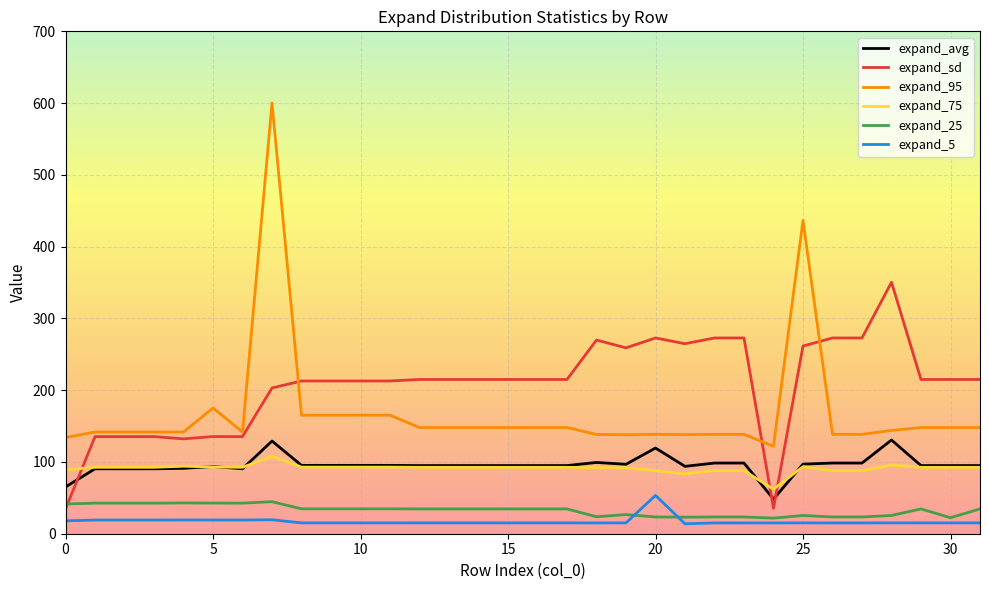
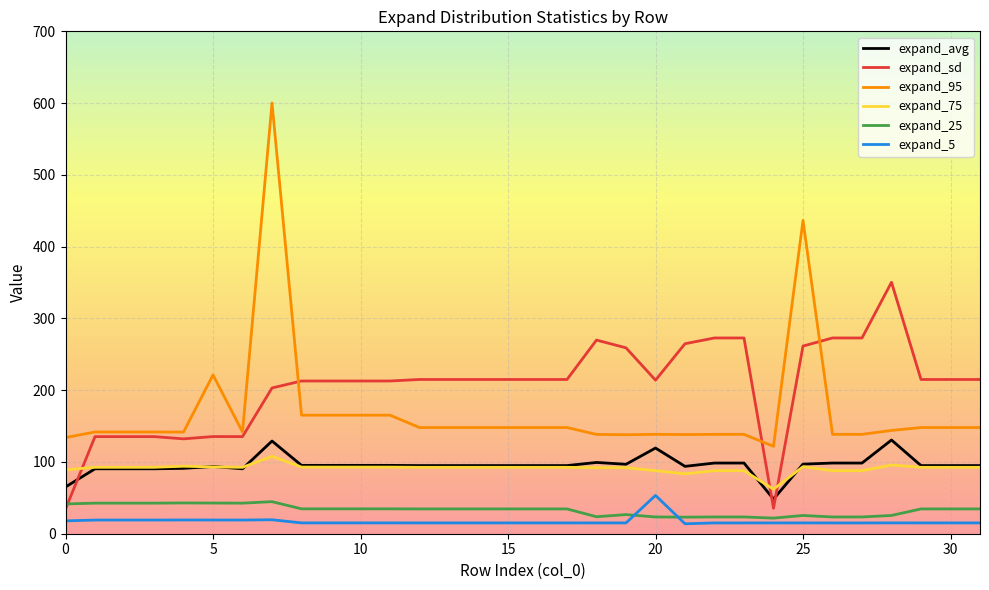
  {
    "expand_avg": {
      "0": 70,
      "20": 120,
      "25": 100
    },
    "expand_sd": {
      "0": 30,
      "5": 140,
      "10": 210,
      "15": 210,
-     "20": 270,
+     "20": 210,
      "25": 260,
      "30": 210
    },
    "expand_95": {
      "0": 130,
-     "5": 180,
+     "5": 220,
      "10": 170,
      "15": 150,
      "20": 140,
      "25": 440,
      "30": 150
    },
    "expand_75": {
      "0": 90,
      "20": 90,
      "25": 90
    },
    "expand_25": {
      "0": 40,
      "5": 40,
      "10": 30,
      "15": 30,
      "20": 20,
      "25": 30,
-     "30": 20
+     "30": 30
    },
    "expand_5": {
      "0": 20,
      "5": 20,
      "10": 20,
      "15": 20,
      "20": 50,
      "25": 20,
      "30": 20
    }
  }
